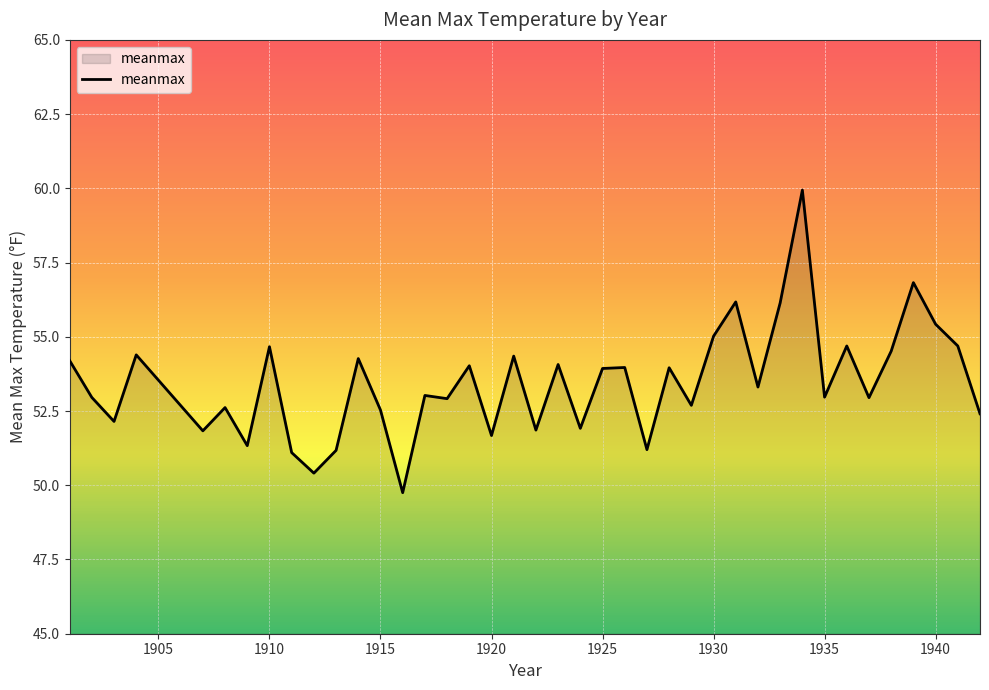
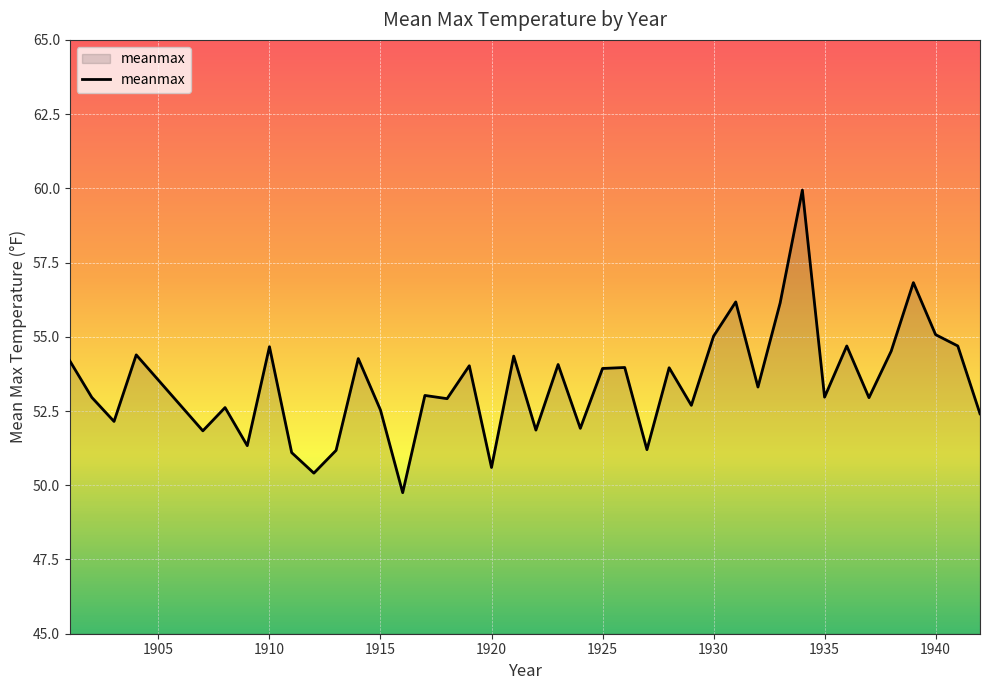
  {
    "1910": 54.7,
    "1915": 52.5,
-   "1920": 51.7,
+   "1920": 50.6,
    "1925": 53.9,
    "1930": 55.0,
    "1935": 53.0,
-   "1940": 55.4
+   "1940": 55.1
  }
